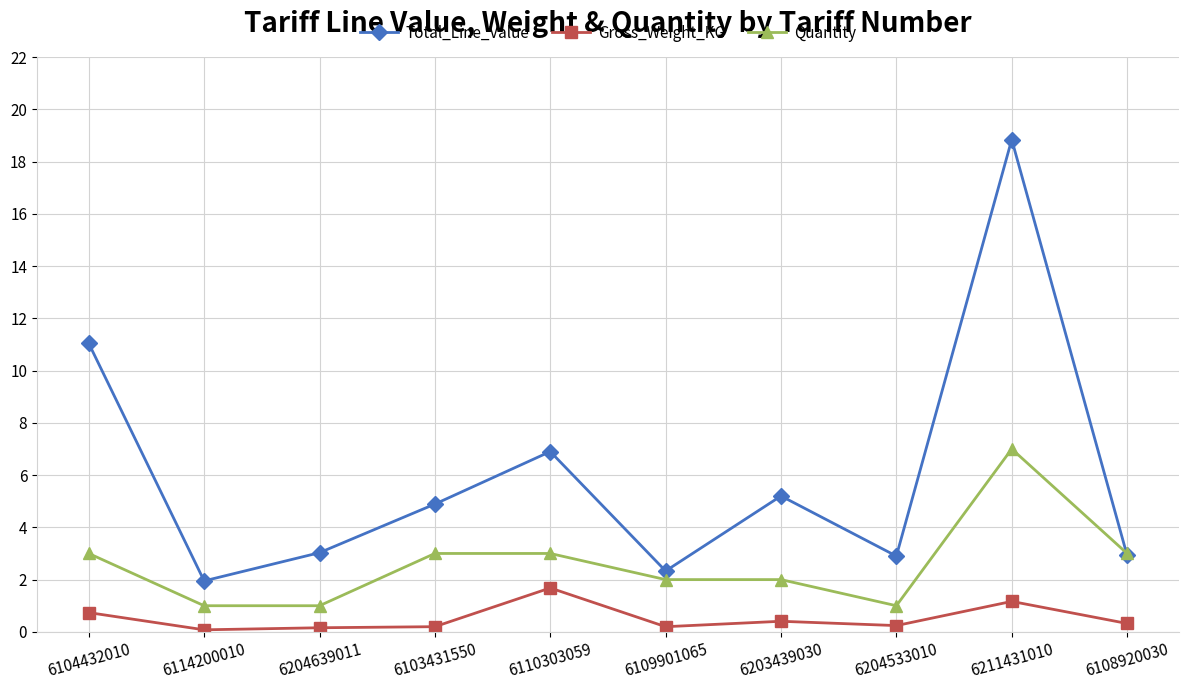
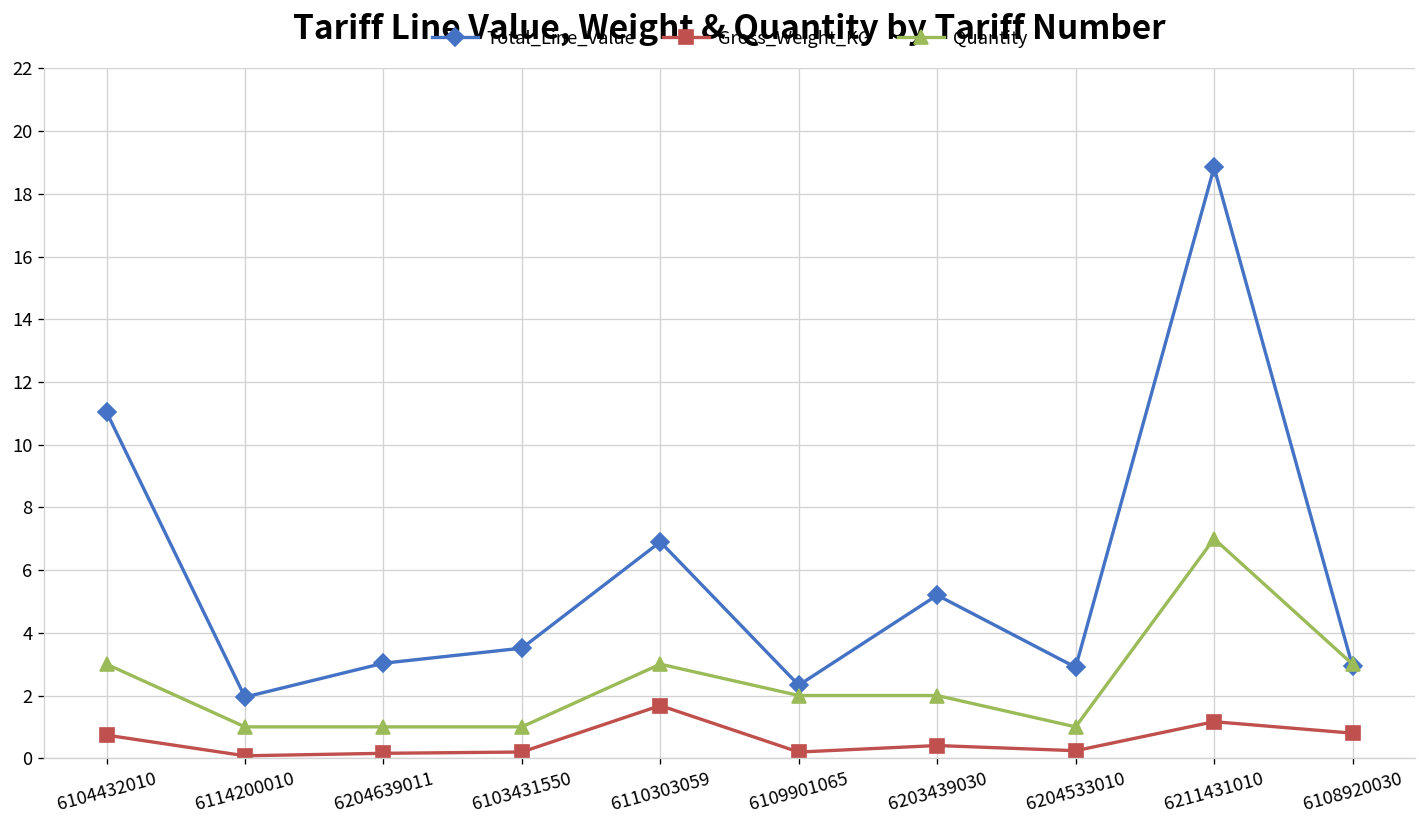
  {
    "Total_Line_Value": {
      "6104432010": 11.0,
      "6114200010": 2.0,
      "6204639011": 3.0,
-     "6103431550": 4.9,
+     "6103431550": 3.5,
      "6110303059": 6.9,
      "6109901065": 2.3,
      "6203439030": 5.2,
      "6204533010": 2.9,
      "6211431010": 18.8
    },
    "Gross_Weight_KG": {
      "6104432010": 0.7,
      "6114200010": 0.1,
      "6204639011": 0.2,
      "6103431550": 0.2,
      "6110303059": 1.7,
      "6109901065": 0.2,
      "6203439030": 0.4,
      "6204533010": 0.2,
      "6211431010": 1.2,
-     "6108920030": 0.3
+     "6108920030": 0.8
    },
    "Quantity": {
      "6104432010": 3,
      "6114200010": 1,
      "6204639011": 1,
-     "6103431550": 3,
+     "6103431550": 1,
      "6110303059": 3,
      "6109901065": 2,
      "6203439030": 2,
      "6204533010": 1,
      "6211431010": 7
    }
  }
